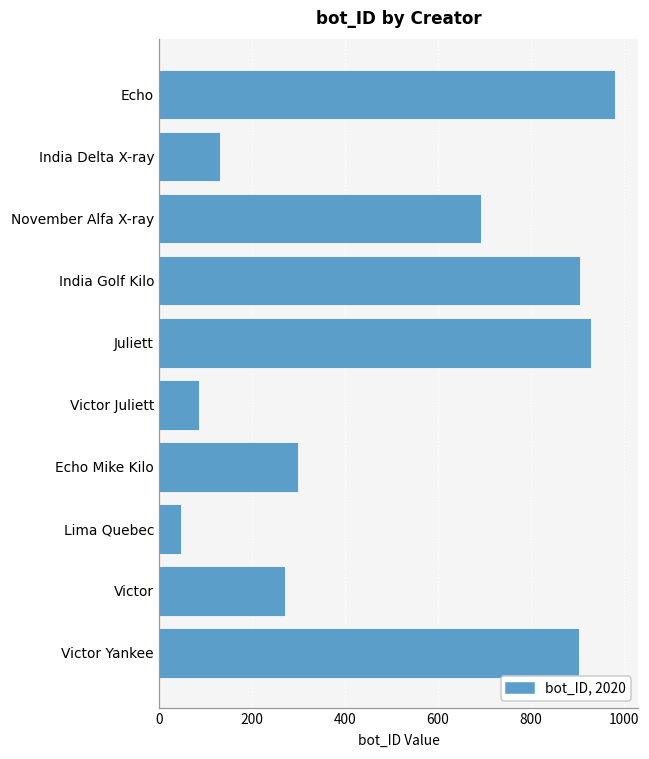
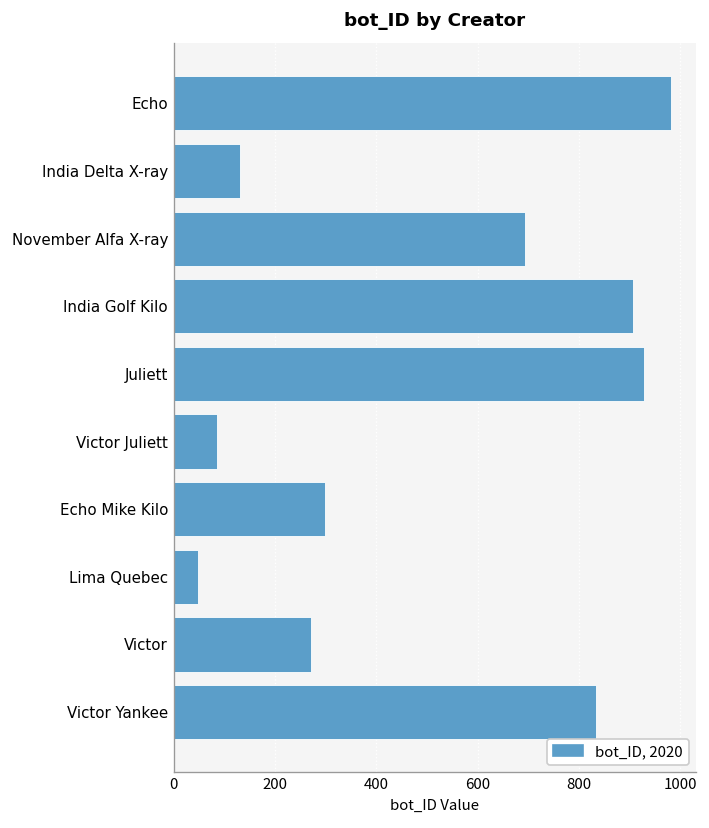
  {
    "Echo": 980,
    "India Delta X-ray": 130,
    "November Alfa X-ray": 690,
    "India Golf Kilo": 910,
    "Juliett": 930,
    "Victor Juliett": 90,
    "Echo Mike Kilo": 300,
    "Lima Quebec": 50,
    "Victor": 270,
-   "Victor Yankee": 900
+   "Victor Yankee": 830
  }
